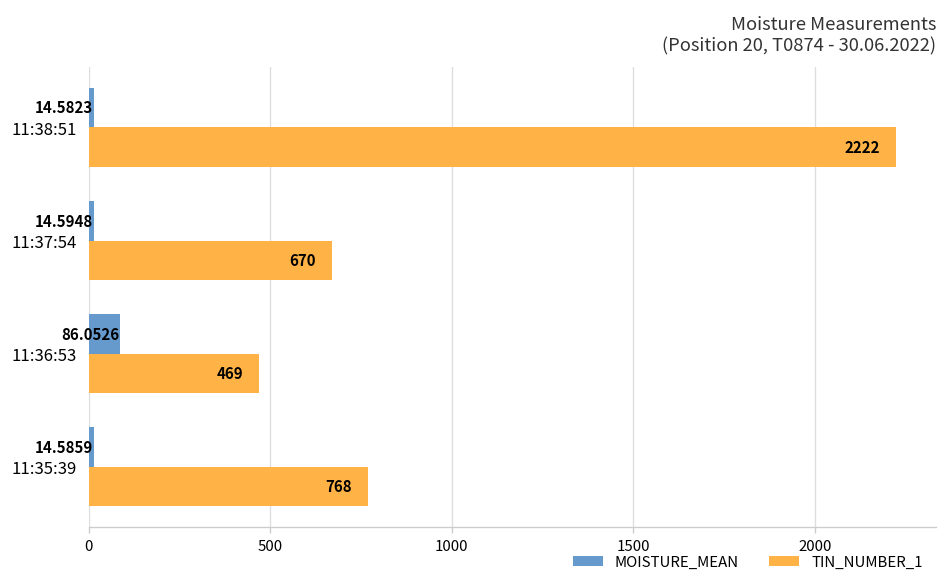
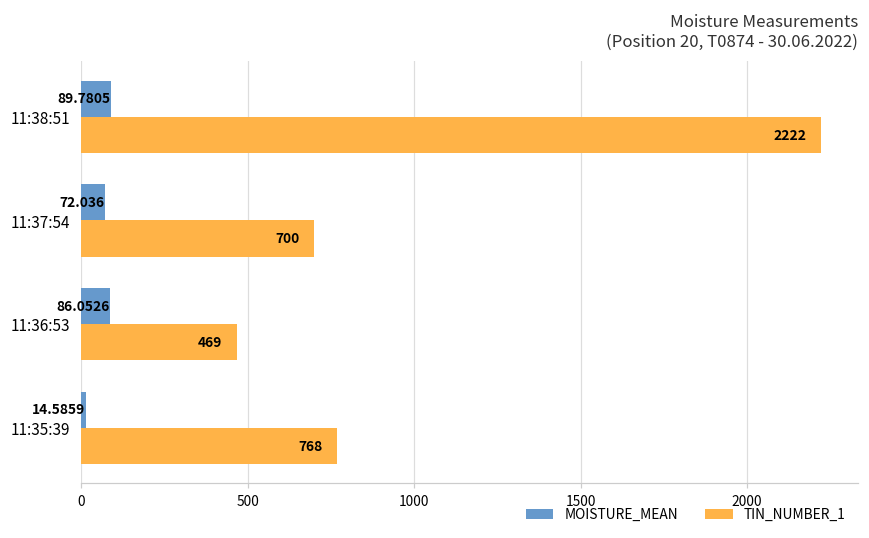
  {
    "MOISTURE_MEAN": {
-     "11:38:51": 14.5823,
-     "11:37:54": 14.5948,
+     "11:38:51": 89.7805,
+     "11:37:54": 72.036,
      "11:36:53": 86.0526,
      "11:35:39": 14.5859
    },
    "TIN_NUMBER_1": {
      "11:38:51": 2222,
-     "11:37:54": 670,
+     "11:37:54": 700,
      "11:36:53": 469,
      "11:35:39": 768
    }
  }
